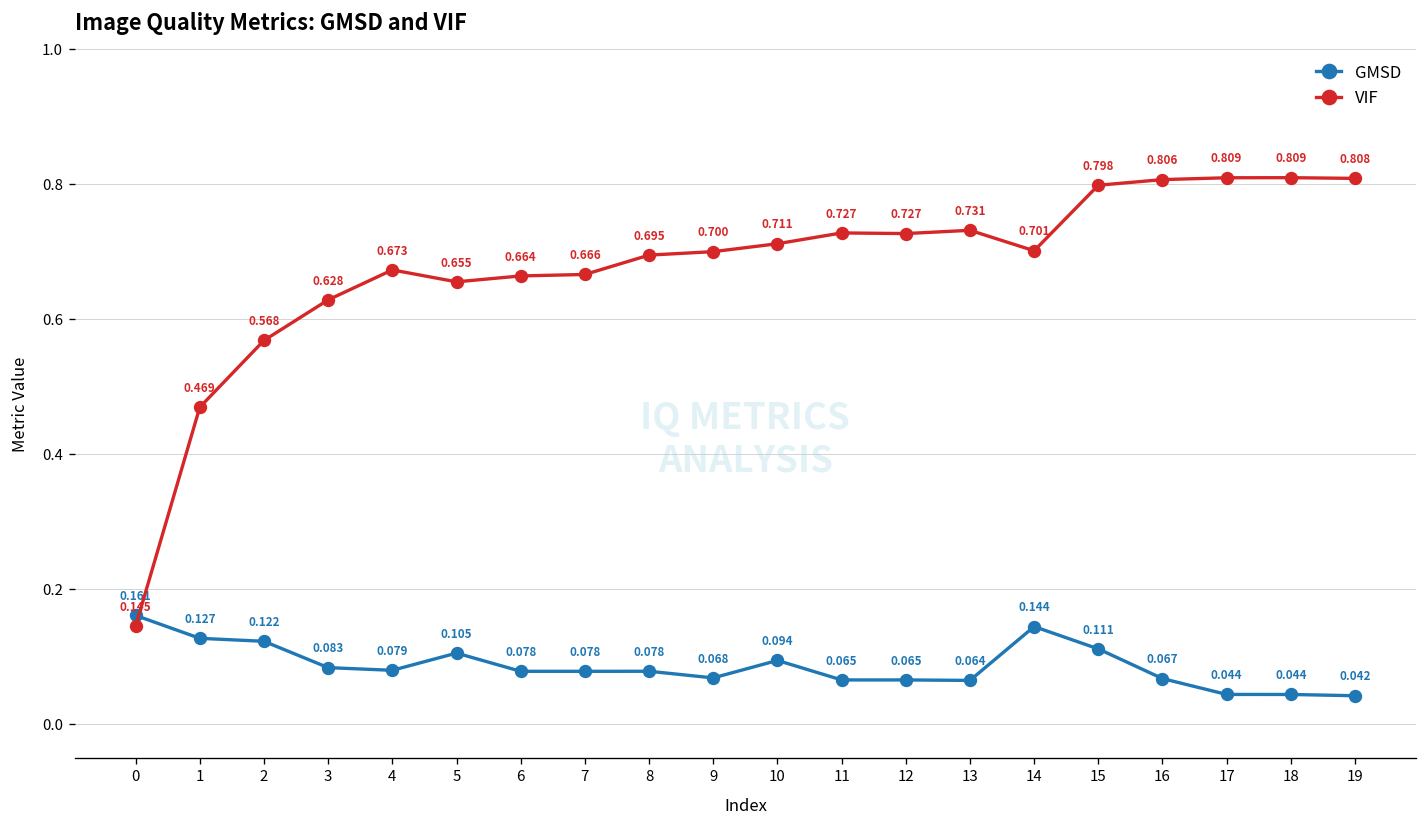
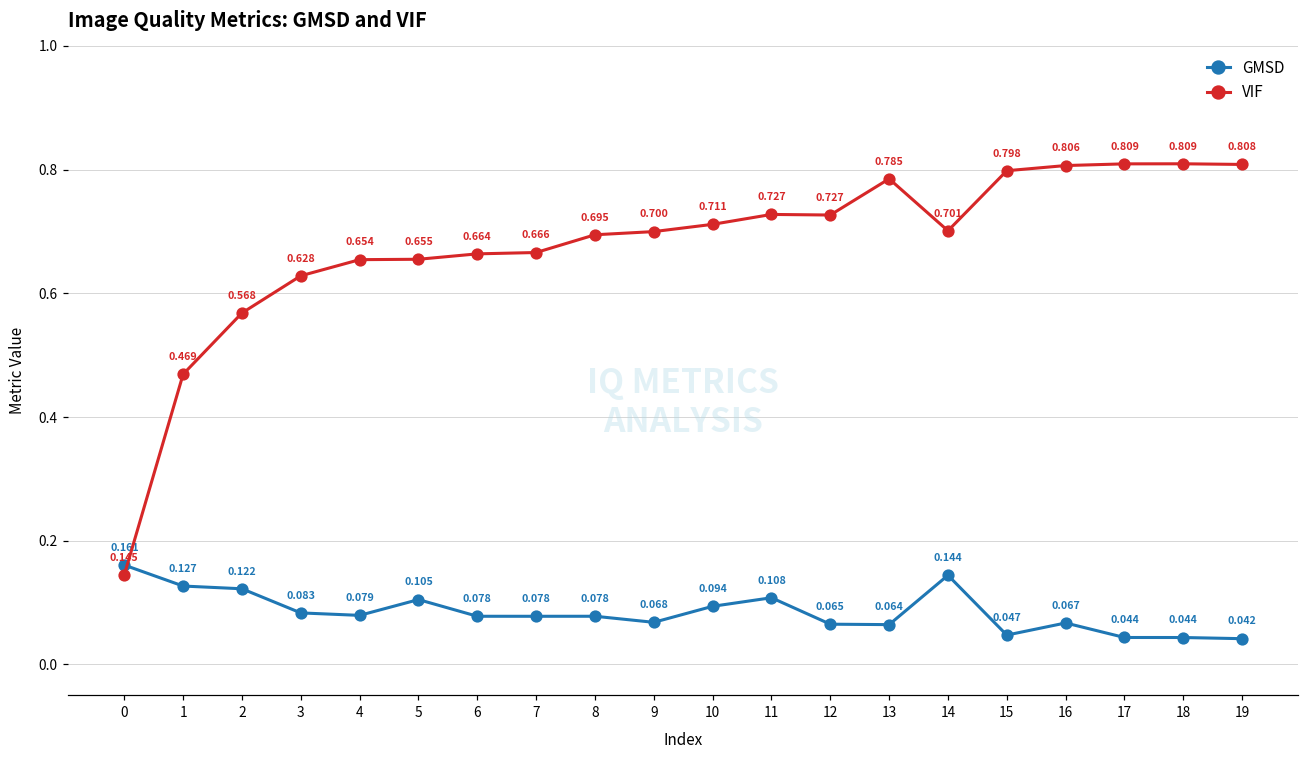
  {
    "GMSD": {
      "0": 0.161,
      "1": 0.127,
      "2": 0.122,
      "3": 0.083,
      "4": 0.079,
      "5": 0.105,
      "6": 0.078,
      "7": 0.078,
      "8": 0.078,
      "9": 0.068,
      "10": 0.094,
-     "11": 0.065,
+     "11": 0.108,
      "12": 0.065,
      "13": 0.064,
      "14": 0.144,
-     "15": 0.111,
+     "15": 0.047,
      "16": 0.067,
      "17": 0.044,
      "18": 0.044,
      "19": 0.042
    },
    "VIF": {
      "0": 0.145,
      "1": 0.469,
      "2": 0.568,
      "3": 0.628,
-     "4": 0.673,
+     "4": 0.654,
      "5": 0.655,
      "6": 0.664,
      "7": 0.666,
      "8": 0.695,
      "9": 0.700,
      "10": 0.711,
      "11": 0.727,
      "12": 0.727,
-     "13": 0.731,
+     "13": 0.785,
      "14": 0.701,
      "15": 0.798,
      "16": 0.806,
      "17": 0.809,
      "18": 0.809,
      "19": 0.808
    }
  }
